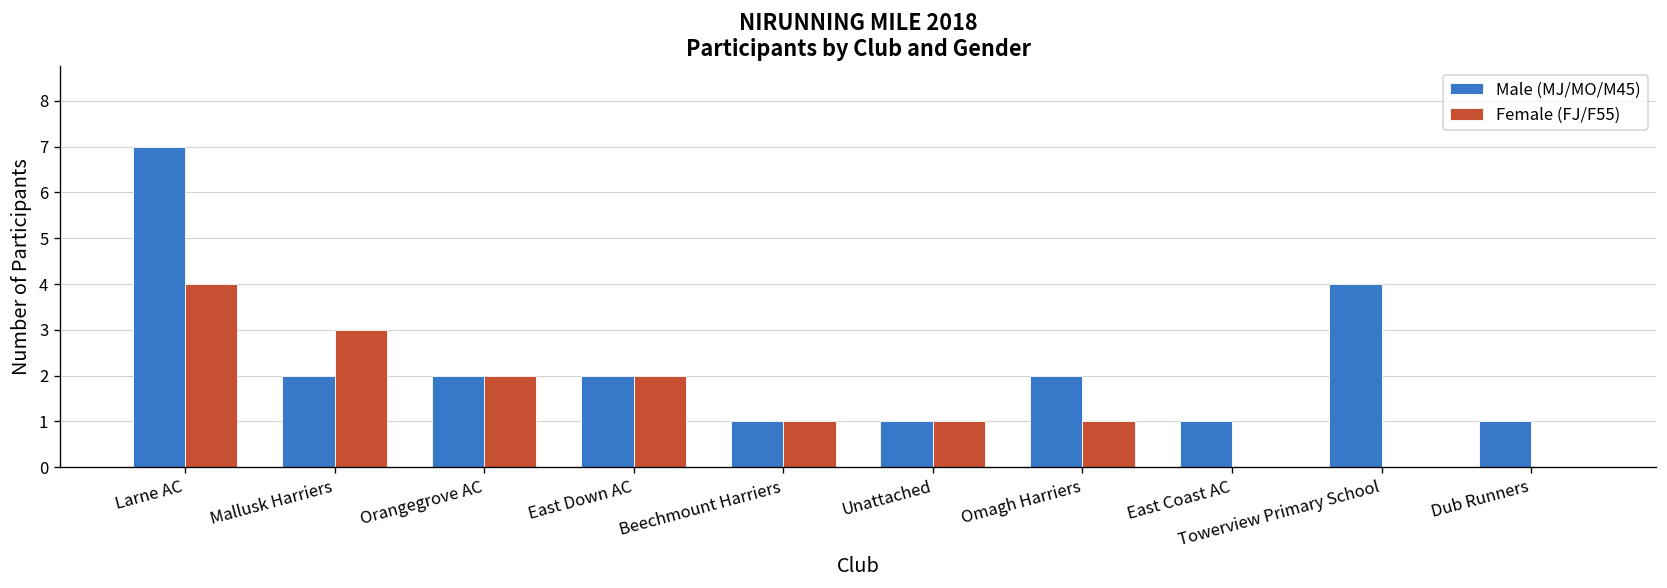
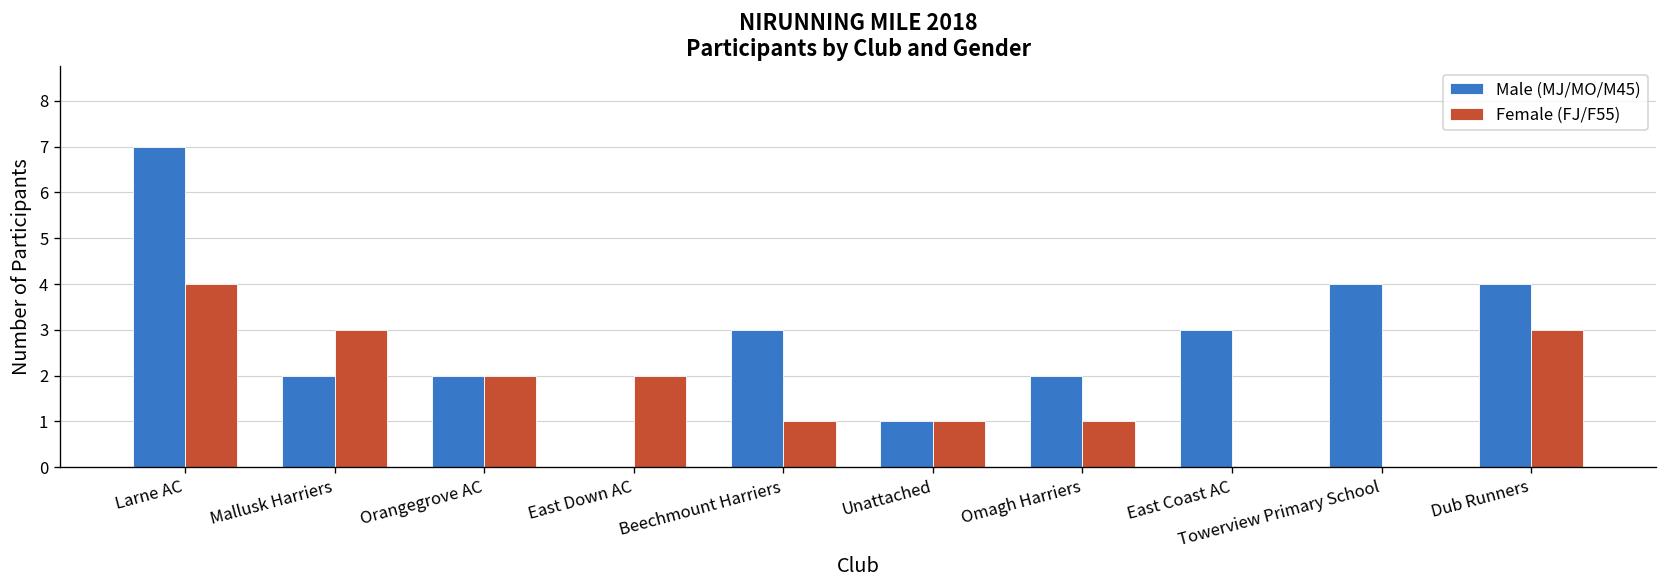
  {
    "Male (MJ/MO/M45)": {
      "Larne AC": 7,
      "Mallusk Harriers": 2,
      "Orangegrove AC": 2,
-     "East Down AC": 2,
-     "Beechmount Harriers": 1,
+     "East Down AC": 0,
+     "Beechmount Harriers": 3,
      "Unattached": 1,
      "Omagh Harriers": 2,
-     "East Coast AC": 1,
+     "East Coast AC": 3,
      "Towerview Primary School": 4,
-     "Dub Runners": 1
+     "Dub Runners": 4
    },
    "Female (FJ/F55)": {
      "Larne AC": 4,
      "Mallusk Harriers": 3,
      "Orangegrove AC": 2,
      "East Down AC": 2,
      "Beechmount Harriers": 1,
      "Unattached": 1,
      "Omagh Harriers": 1,
      "East Coast AC": 0,
      "Towerview Primary School": 0,
-     "Dub Runners": 0
+     "Dub Runners": 3
    }
  }
